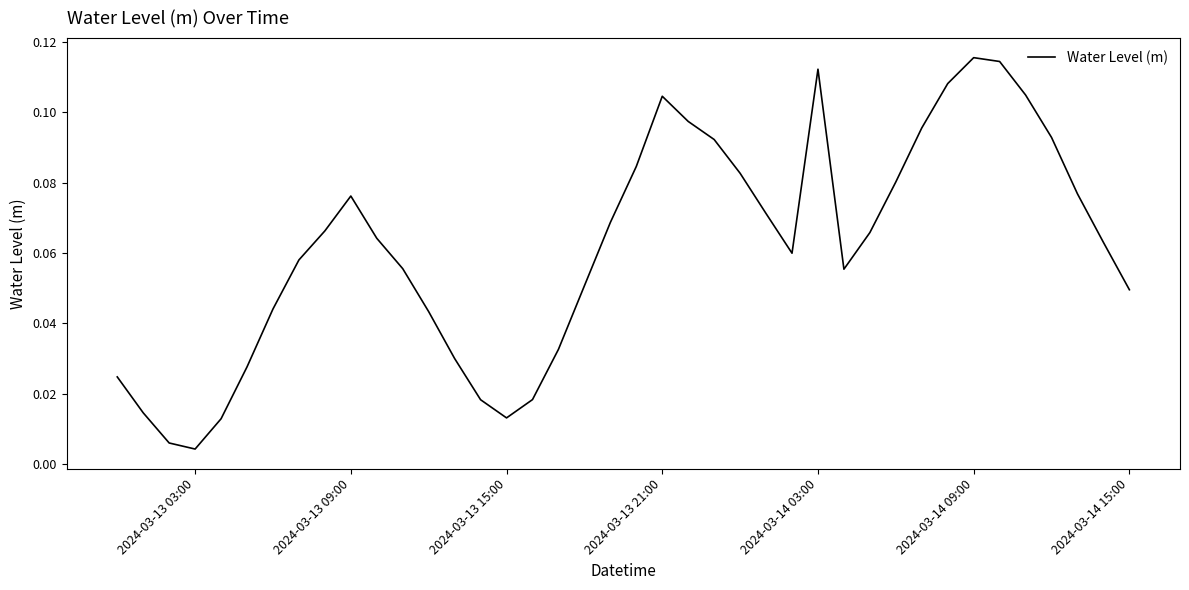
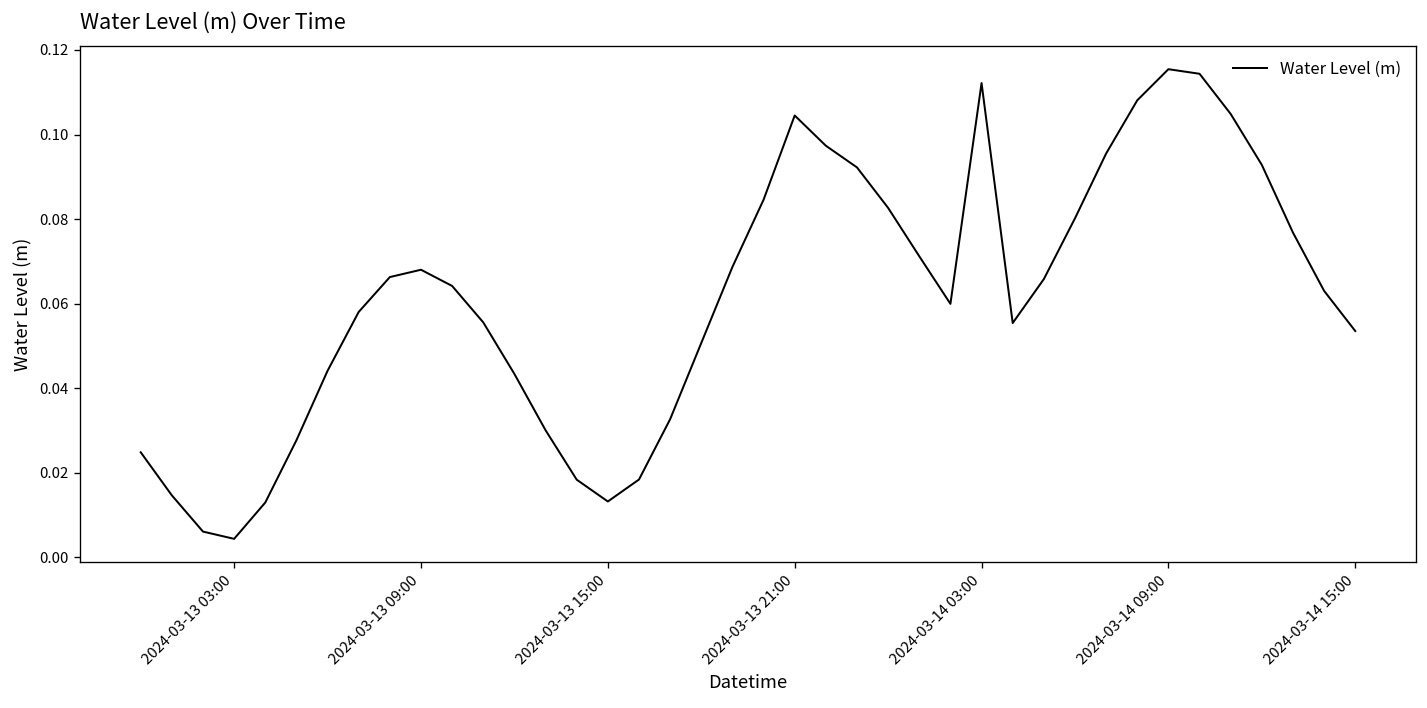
  {
    "2024-03-13 03:00": 0.004,
-   "2024-03-13 09:00": 0.076,
+   "2024-03-13 09:00": 0.068,
    "2024-03-13 15:00": 0.013,
    "2024-03-13 21:00": 0.104,
    "2024-03-14 03:00": 0.112,
    "2024-03-14 09:00": 0.115,
-   "2024-03-14 15:00": 0.050
+   "2024-03-14 15:00": 0.054
  }
